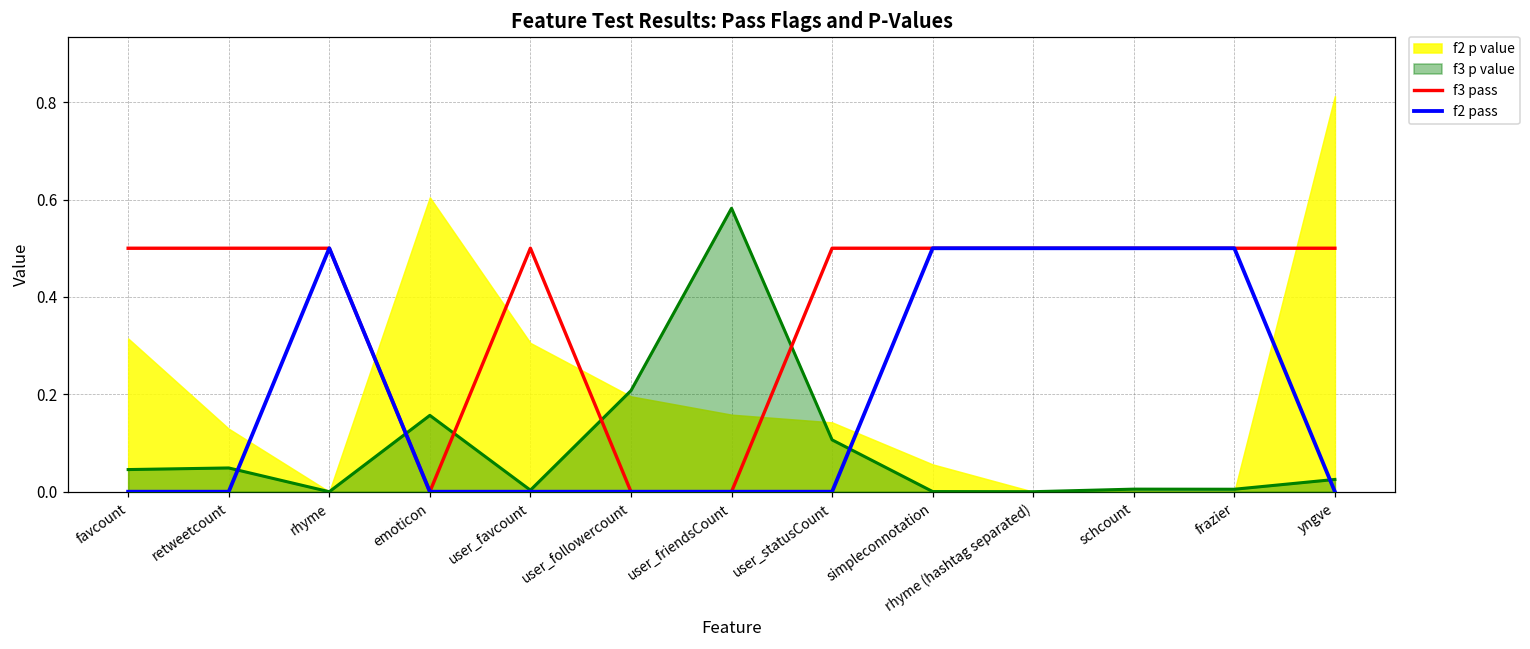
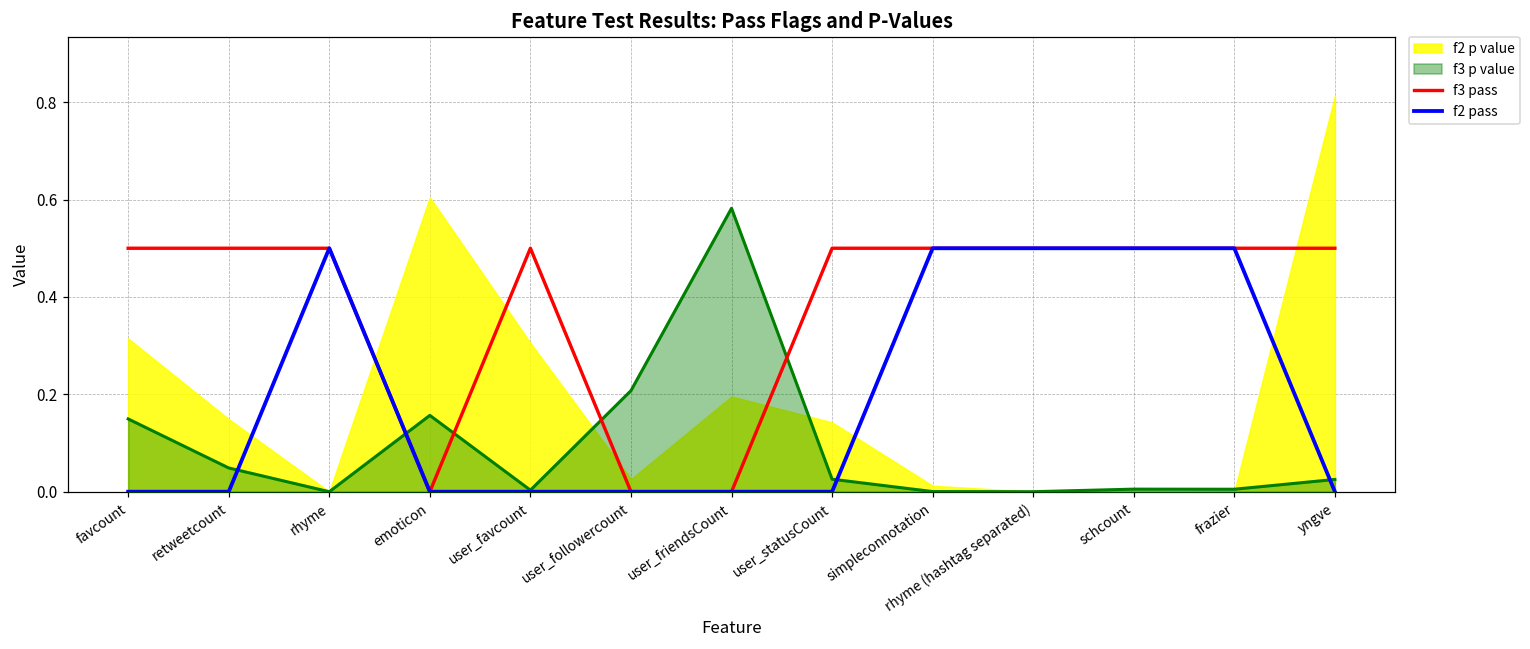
  {
    "f3 p value": {
-     "favcount": 0.05,
+     "favcount": 0.15,
      "retweetcount": 0.05,
      "emoticon": 0.16,
      "user_followercount": 0.21,
      "user_friendsCount": 0.58,
-     "user_statusCount": 0.11,
+     "user_statusCount": 0.03,
      "simpleconnotation": 0.00,
      "yngve": 0.03
    },
    "f2 p value": {
      "favcount": 0.31,
-     "retweetcount": 0.13,
+     "retweetcount": 0.15,
      "emoticon": 0.60,
      "user_favcount": 0.31,
-     "user_followercount": 0.20,
-     "user_friendsCount": 0.16,
+     "user_followercount": 0.03,
+     "user_friendsCount": 0.20,
      "user_statusCount": 0.14,
-     "simpleconnotation": 0.06,
+     "simpleconnotation": 0.01,
      "yngve": 0.81
    },
    "f3 pass": {
      "favcount": 0.50,
      "retweetcount": 0.50,
      "user_favcount": 0.50,
      "user_statusCount": 0.50,
      "yngve": 0.50
    },
    "f2 pass": {
      "favcount": 0.00,
      "retweetcount": 0.00,
      "user_statusCount": 0.00,
      "yngve": 0.00
    }
  }
